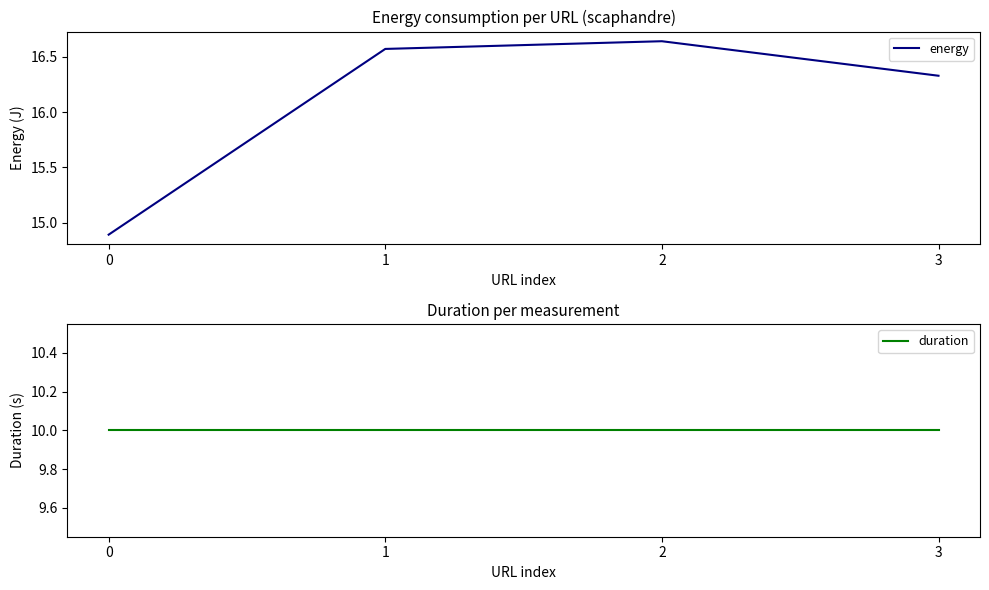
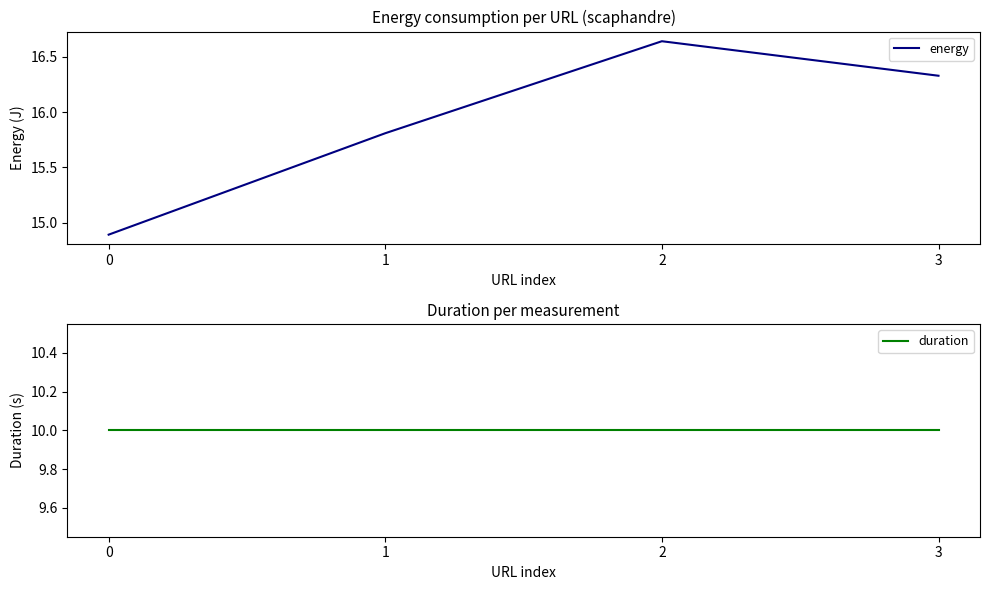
  {
    "Energy consumption per URL (scaphandre)": {
      "0": 14.89,
-     "1": 16.57,
+     "1": 15.81,
      "2": 16.64,
      "3": 16.33
    },
    "Duration per measurement": {
      "0": 10.00,
      "1": 10.00,
      "2": 10.00,
      "3": 10.00
    }
  }
